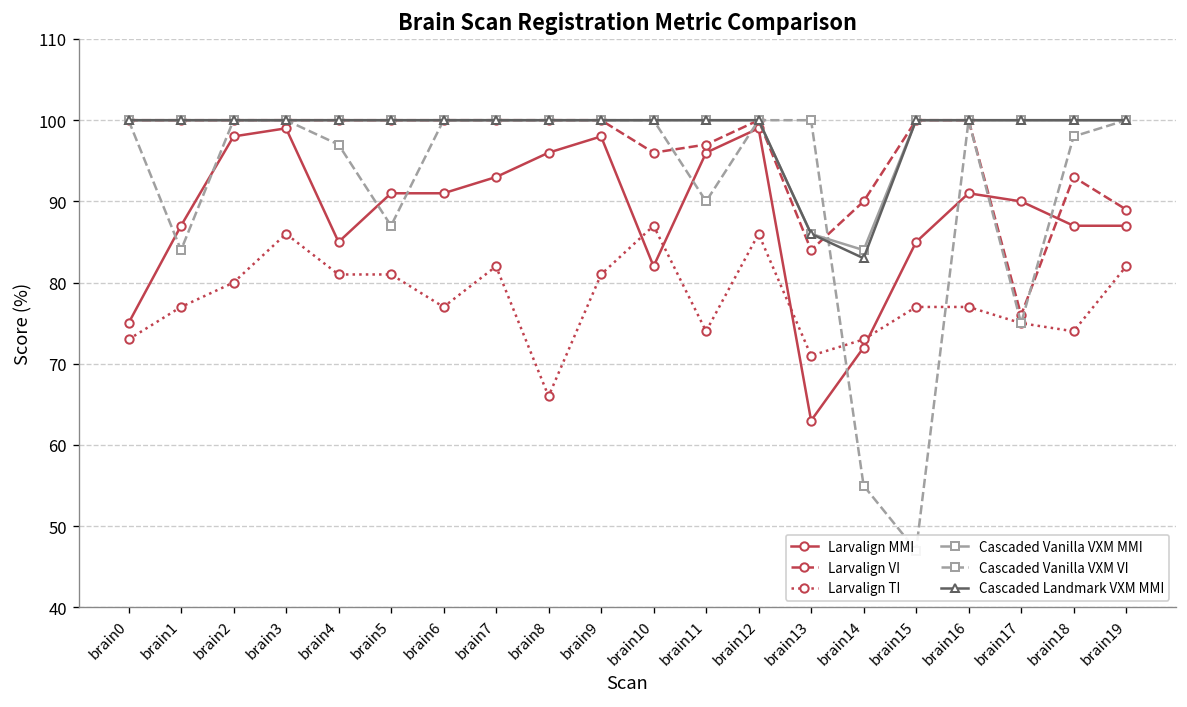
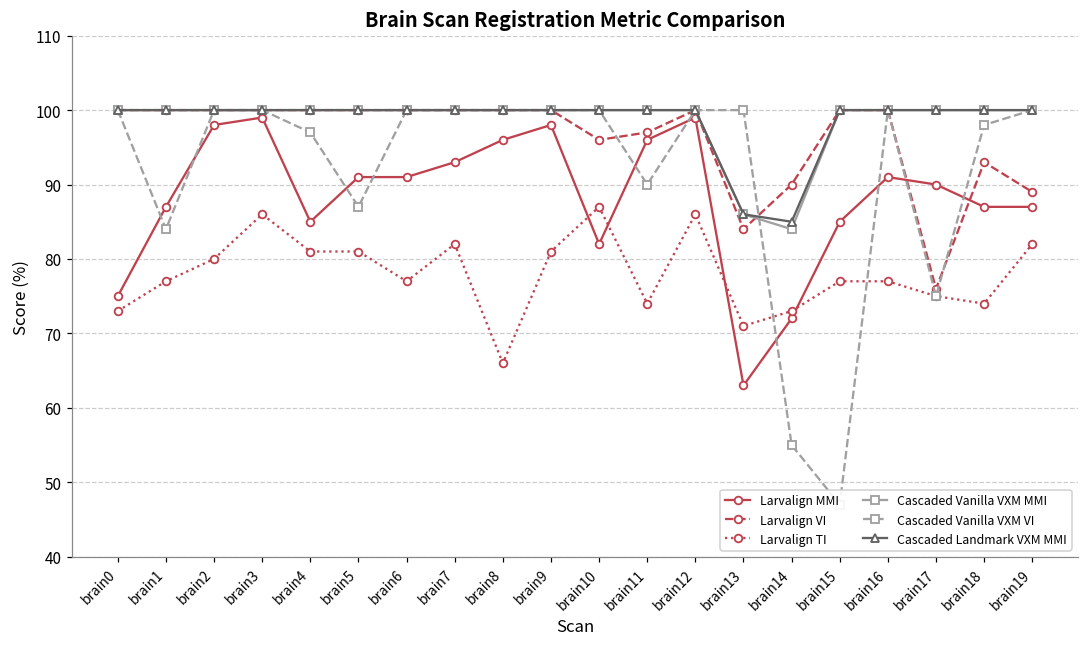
  {
    "Cascaded Landmark VXM MMI": {
-     "brain14": 83
+     "brain14": 85
    }
  }
